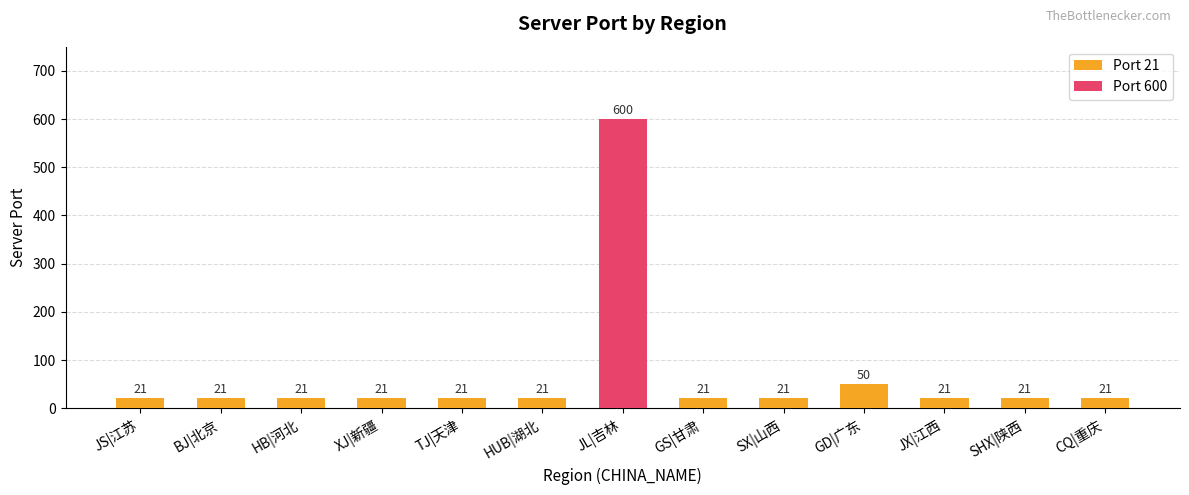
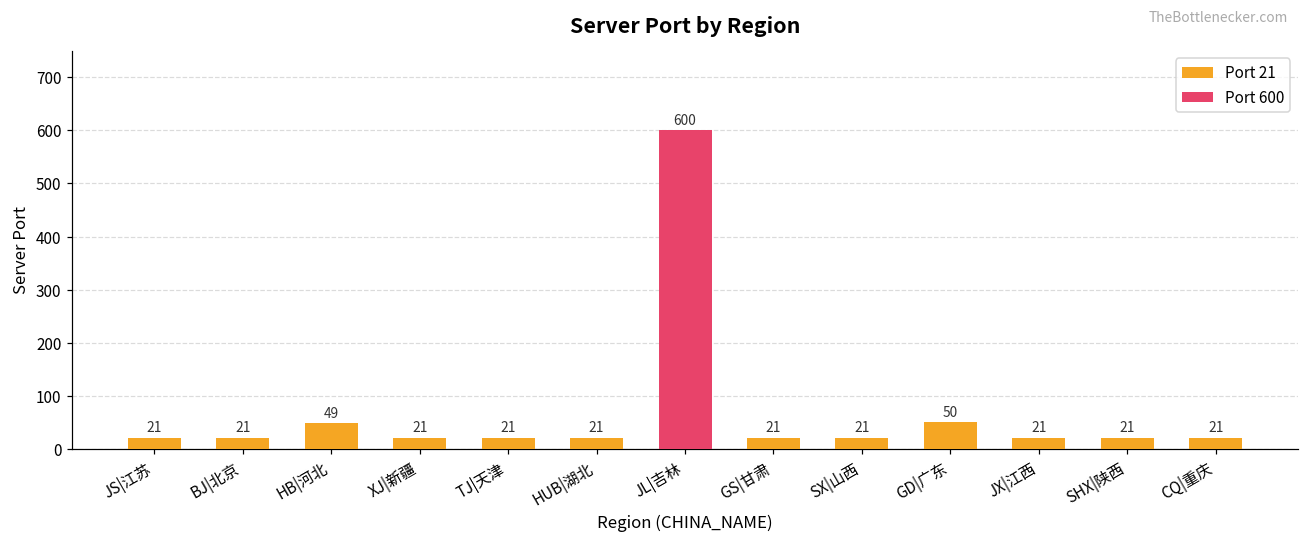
  {
    "Port 21": {
      "JS|江苏": 21,
      "BJ|北京": 21,
-     "HB|河北": 21,
+     "HB|河北": 49,
      "XJ|新疆": 21,
      "TJ|天津": 21,
      "HUB|湖北": 21,
      "GS|甘肃": 21,
      "SX|山西": 21,
      "GD|广东": 50,
      "JX|江西": 21,
      "SHX|陕西": 21,
      "CQ|重庆": 21
    },
    "Port 600": {
      "JL|吉林": 600
    }
  }
